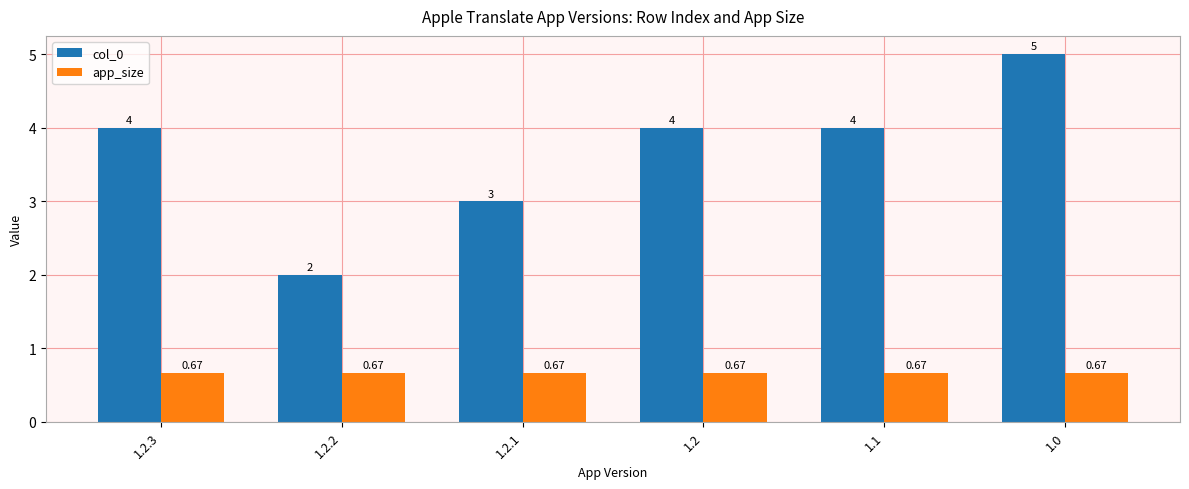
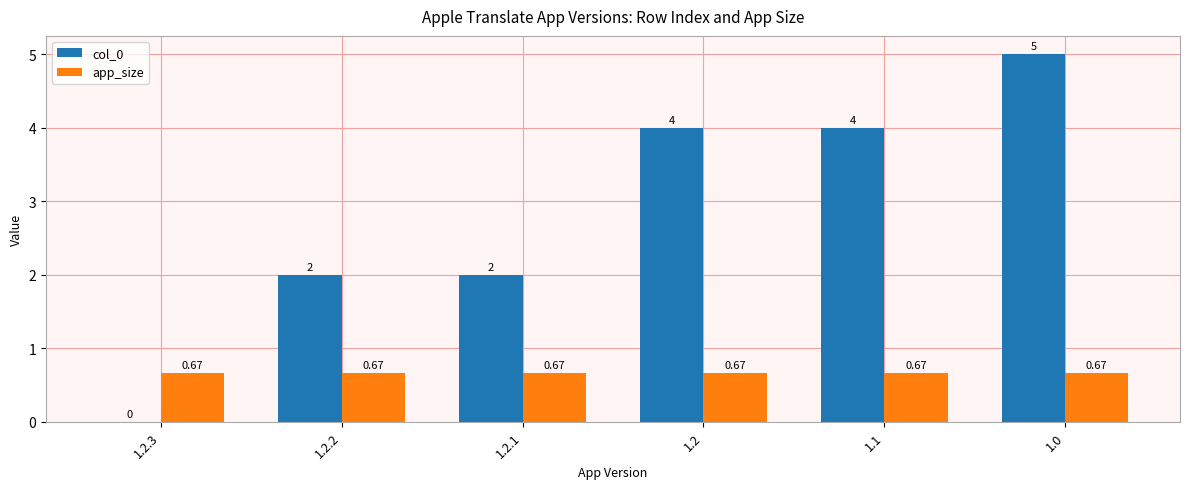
  {
    "col_0": {
-     "1.2.3": 4,
+     "1.2.3": 0,
      "1.2.2": 2,
-     "1.2.1": 3,
+     "1.2.1": 2,
      "1.2": 4,
      "1.1": 4,
      "1.0": 5
    },
    "app_size": {
      "1.2.3": 0.67,
      "1.2.2": 0.67,
      "1.2.1": 0.67,
      "1.2": 0.67,
      "1.1": 0.67,
      "1.0": 0.67
    }
  }
